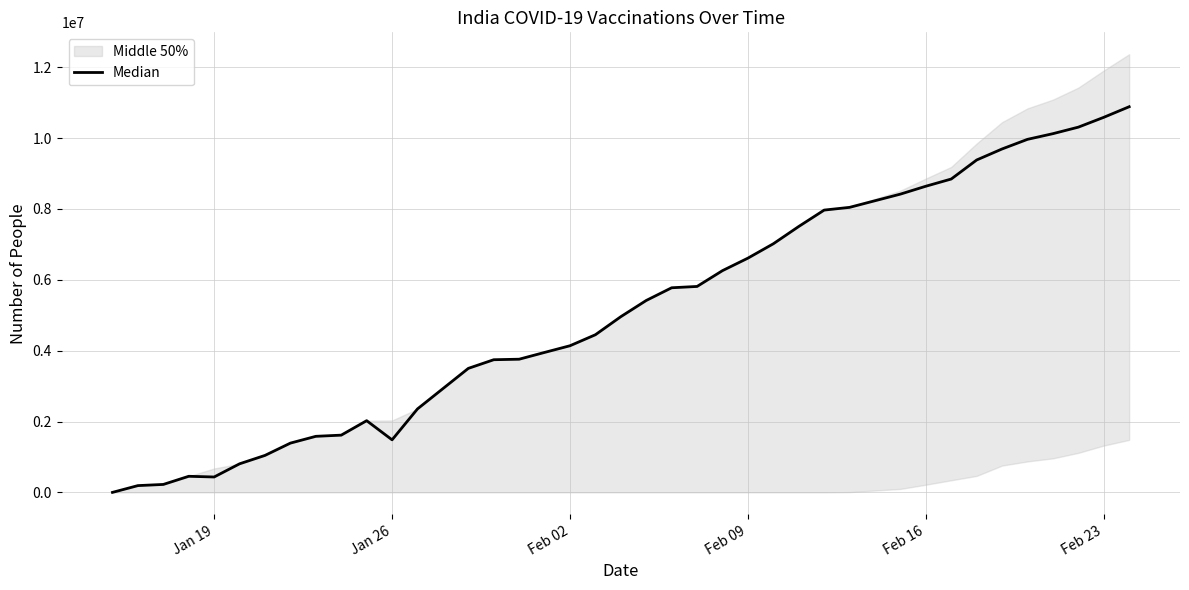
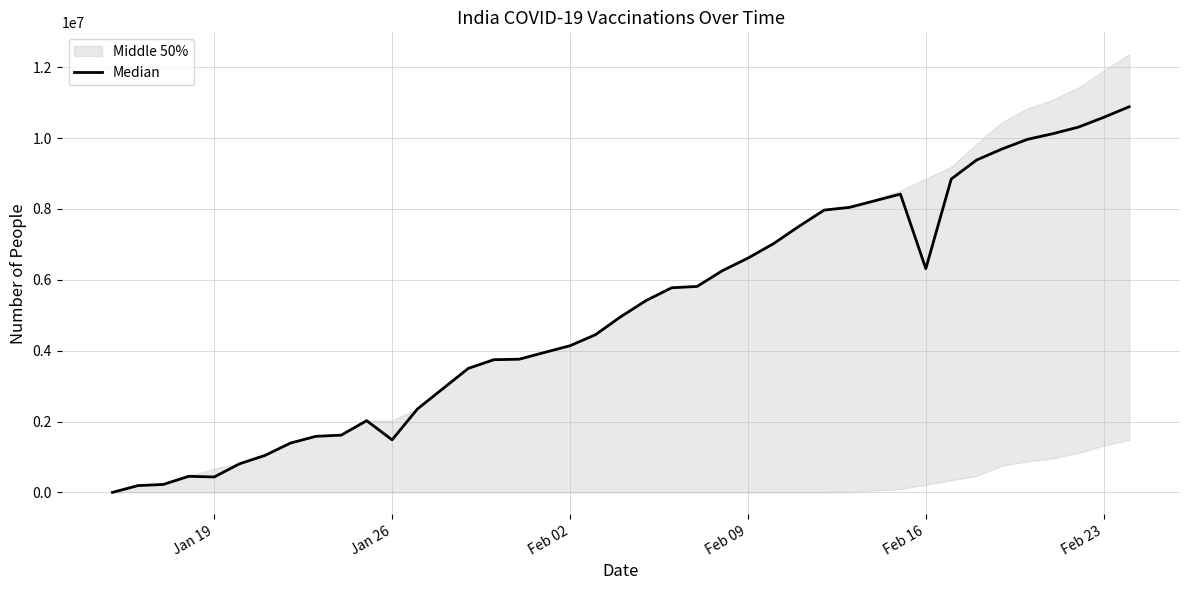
  {
    "Median": {
      "Jan 19": 400000,
      "Jan 26": 1500000,
-     "Feb 16": 8600000,
+     "Feb 16": 6300000,
      "Feb 23": 10600000
    }
  }
